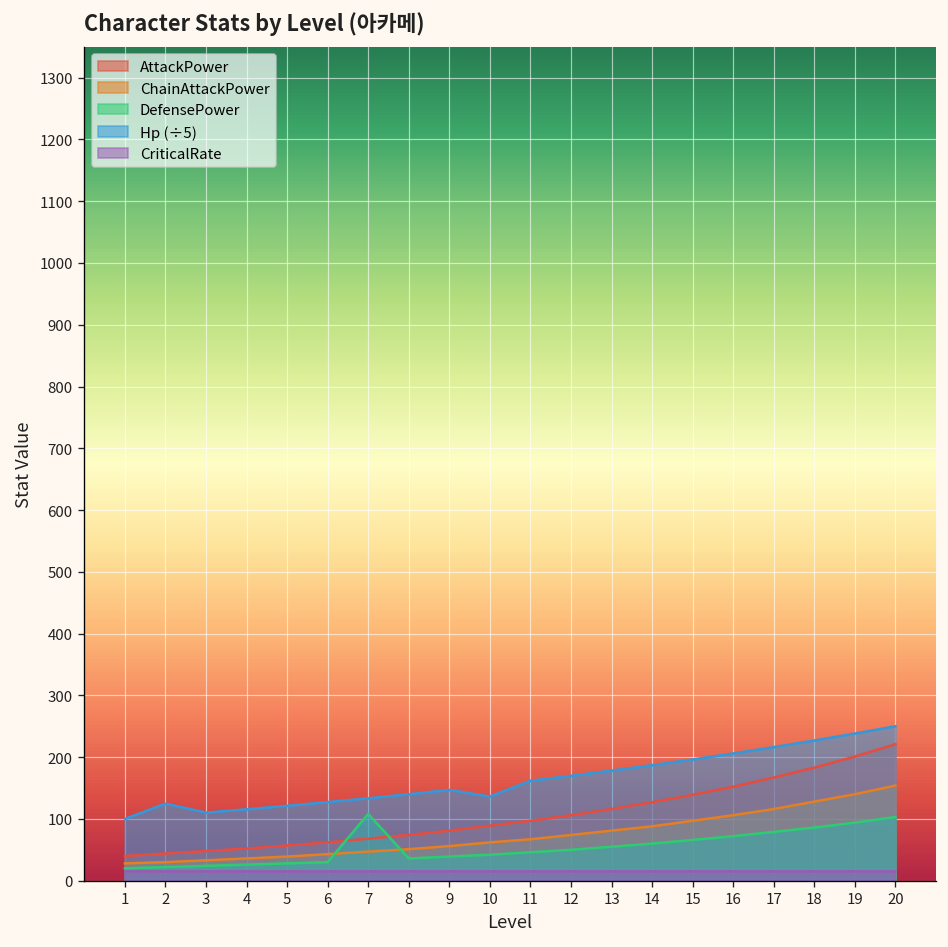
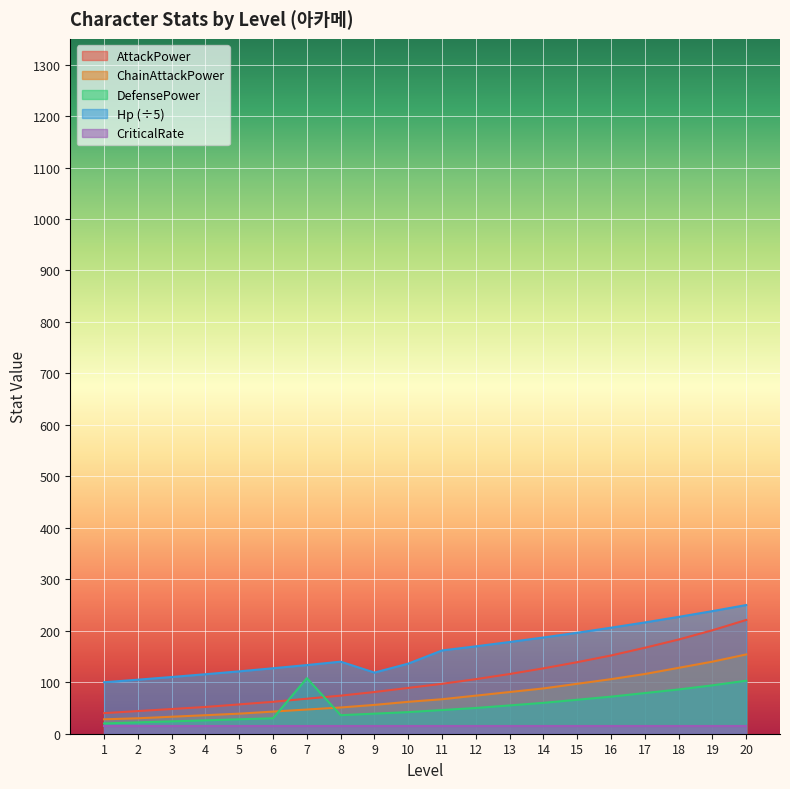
  {
    "DefensePower": {
      "1": 20,
      "2": 20,
      "3": 20,
      "4": 30,
      "5": 30,
      "6": 30,
      "7": 110,
      "8": 40,
      "9": 40,
      "10": 40,
      "11": 50,
      "12": 50,
      "13": 60,
      "14": 60,
      "15": 70,
      "16": 70,
      "17": 80,
      "18": 90,
      "19": 90,
      "20": 100
    },
    "Hp (÷5)": {
      "1": 100,
-     "2": 120,
+     "2": 110,
      "3": 110,
      "4": 120,
      "5": 120,
      "6": 130,
      "7": 130,
      "8": 140,
-     "9": 150,
+     "9": 120,
      "10": 140,
      "11": 160,
      "12": 170,
      "13": 180,
      "14": 190,
      "15": 200,
      "16": 210,
      "17": 220,
      "18": 230,
      "19": 240,
      "20": 250
    },
    "CriticalRate": {
      "1": 20,
      "2": 20,
      "3": 20,
      "4": 20,
      "5": 20,
      "6": 20,
      "7": 20,
      "8": 20,
      "9": 20,
      "10": 20,
      "11": 20,
      "12": 20,
      "13": 20,
      "14": 20,
      "15": 20,
      "16": 20,
      "17": 20,
      "18": 20,
      "19": 20,
      "20": 20
    }
  }
